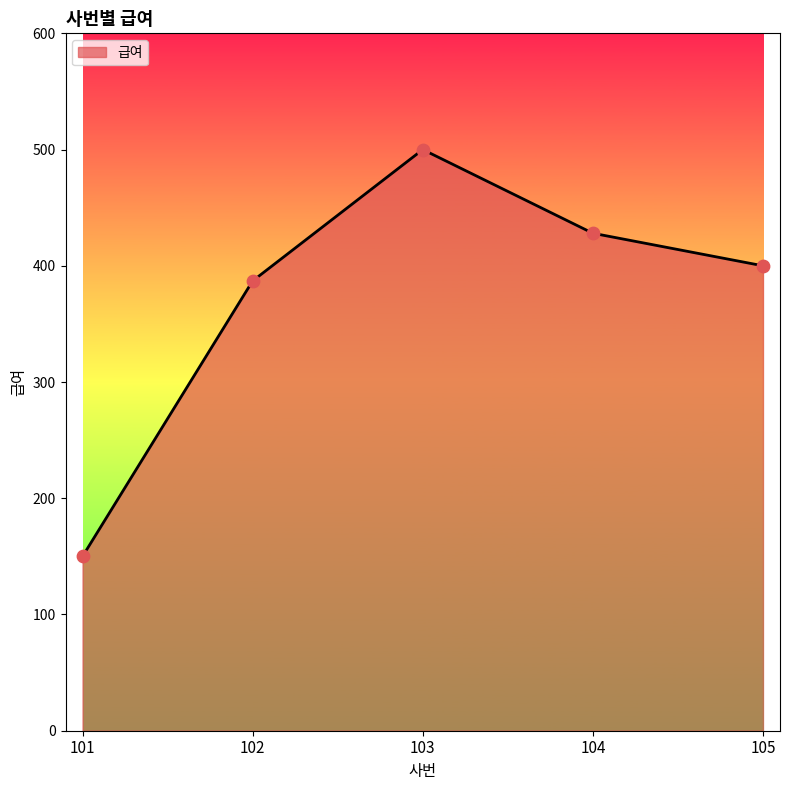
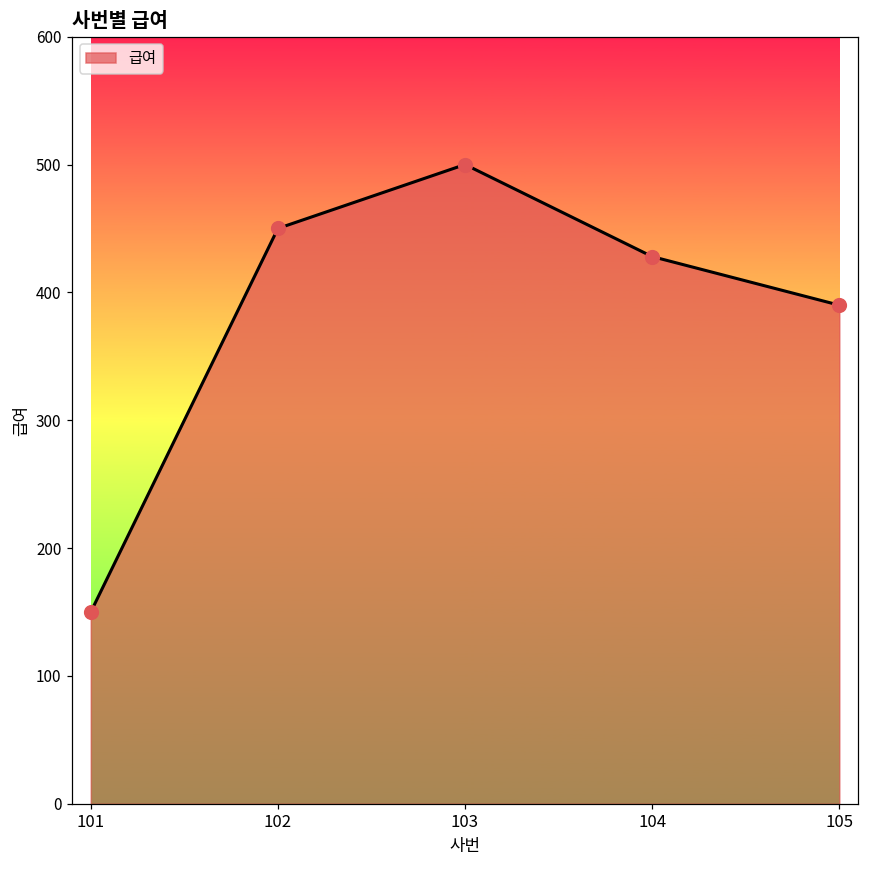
  {
    "101": 150,
-   "102": 387,
+   "102": 450,
    "103": 500,
    "104": 428,
-   "105": 400
+   "105": 390
  }
